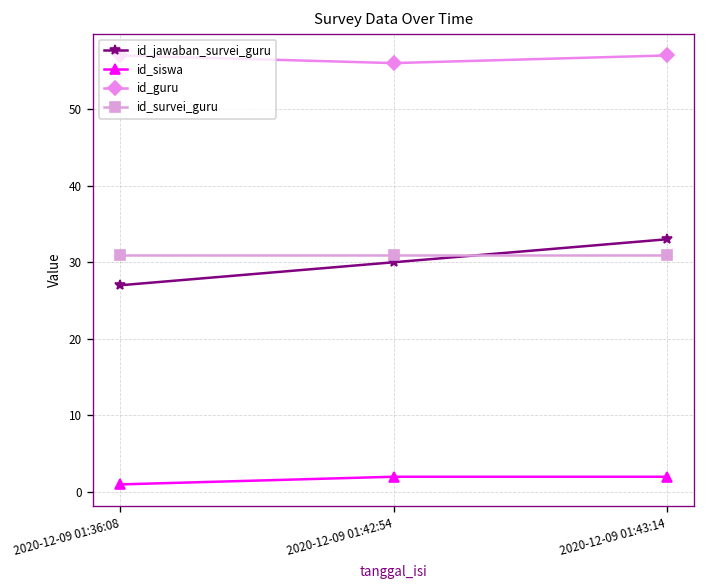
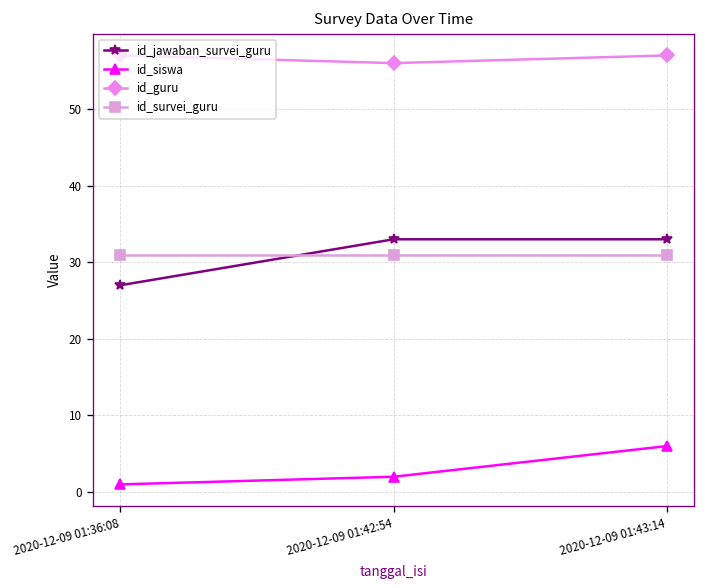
  {
    "id_jawaban_survei_guru": {
      "2020-12-09 01:36:08": 27,
-     "2020-12-09 01:42:54": 30,
+     "2020-12-09 01:42:54": 33,
      "2020-12-09 01:43:14": 33
    },
    "id_siswa": {
      "2020-12-09 01:36:08": 1,
      "2020-12-09 01:42:54": 2,
-     "2020-12-09 01:43:14": 2
+     "2020-12-09 01:43:14": 6
    }
  }
